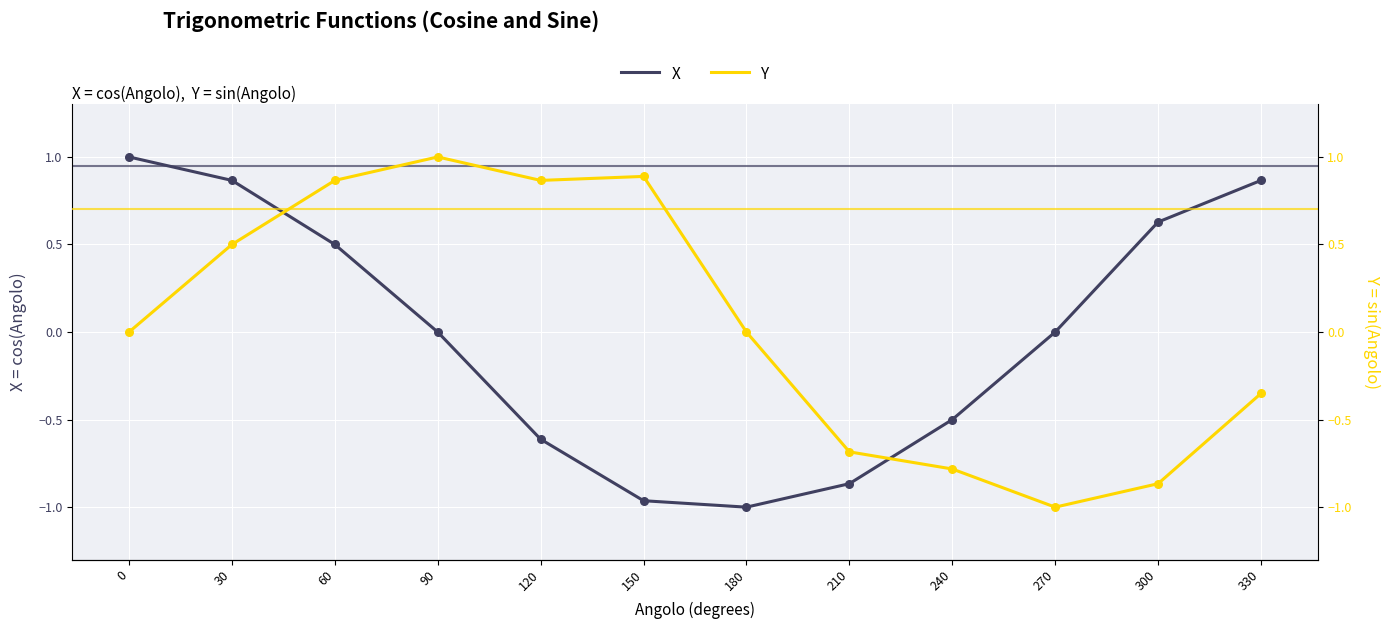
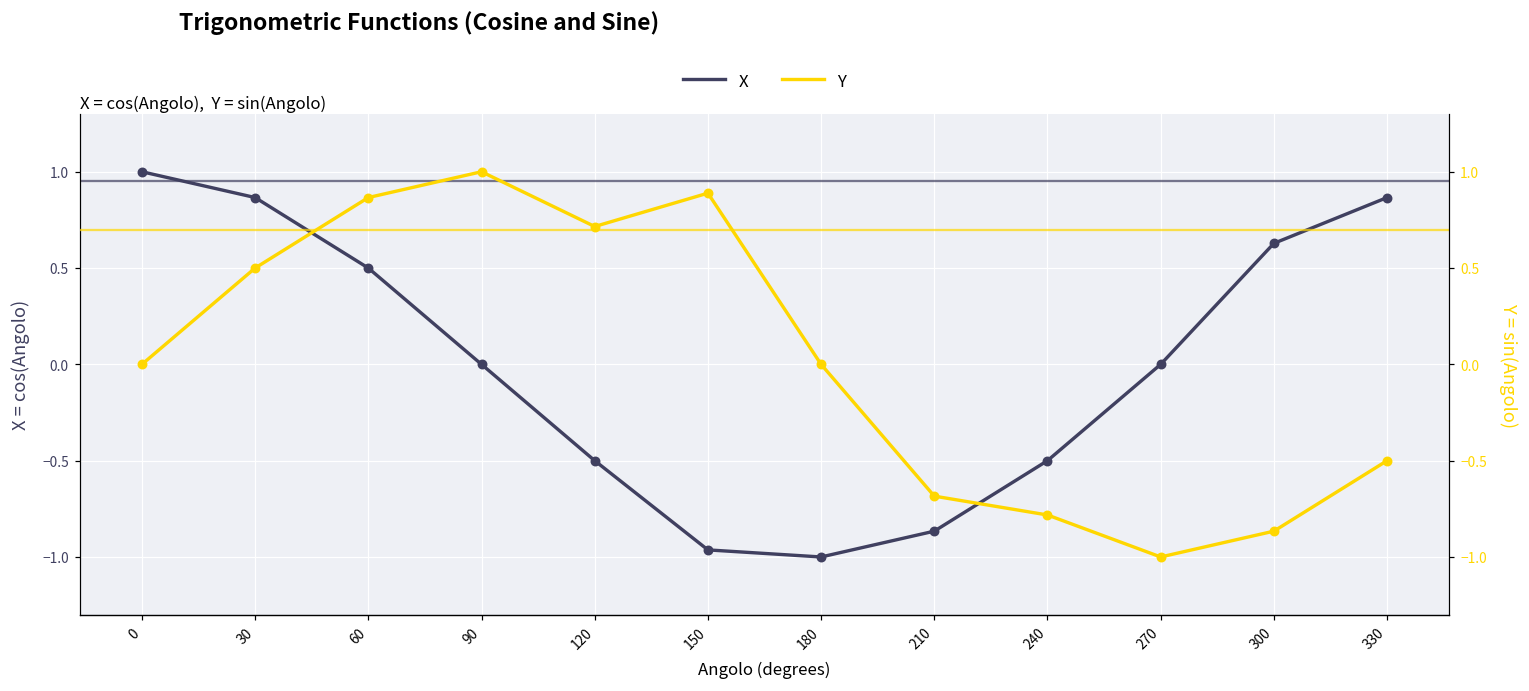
  {
    "X": {
      "0": 1.00,
      "30": 0.87,
      "60": 0.50,
      "90": 0.00,
-     "120": -0.61,
+     "120": -0.50,
      "150": -0.96,
      "180": -1.00,
      "210": -0.87,
      "240": -0.50,
      "270": 0.00,
      "300": 0.63,
      "330": 0.87
    },
    "Y": {
      "0": 0.00,
      "30": 0.50,
      "60": 0.87,
      "90": 1.00,
-     "120": 0.87,
+     "120": 0.72,
      "150": 0.89,
      "180": 0.00,
      "210": -0.68,
      "240": -0.78,
      "270": -1.00,
      "300": -0.87,
-     "330": -0.35
+     "330": -0.50
    }
  }
